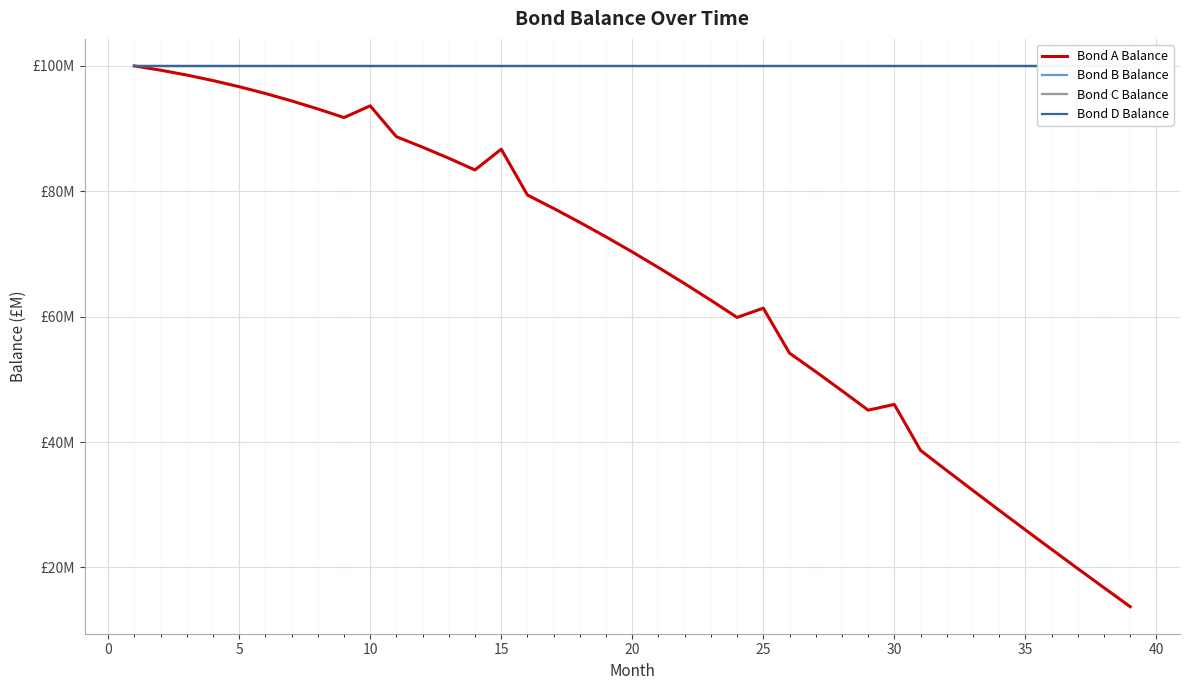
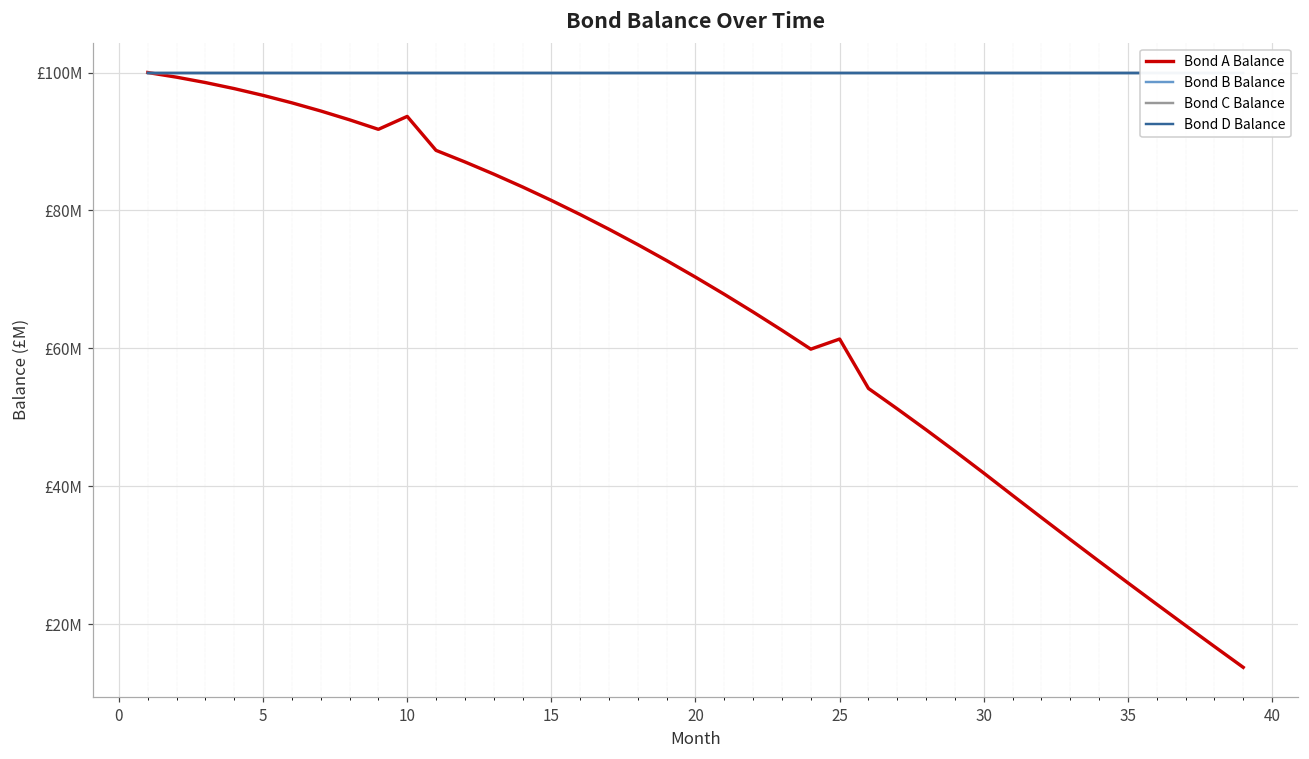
  {
    "Bond A Balance": {
      "5": "£97000000",
      "10": "£94000000",
-     "15": "£87000000",
+     "15": "£81000000",
      "20": "£70000000",
      "25": "£61000000",
-     "30": "£46000000",
+     "30": "£42000000",
      "35": "£26000000"
    },
    "Bond D Balance": {
      "5": "£100000000",
      "10": "£100000000",
      "15": "£100000000",
      "20": "£100000000",
      "25": "£100000000",
      "30": "£100000000",
      "35": "£100000000"
    }
  }
